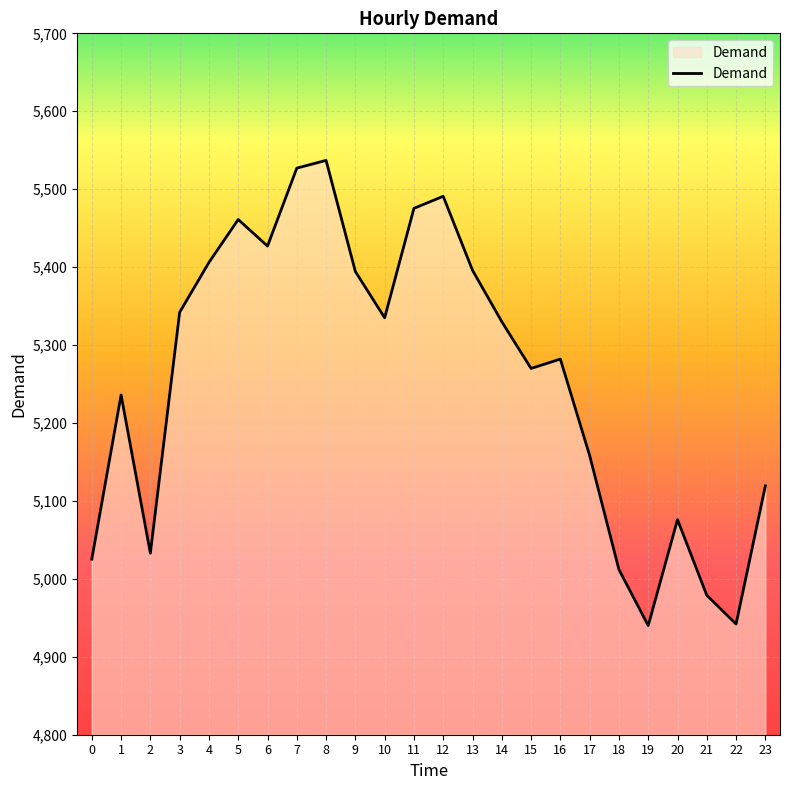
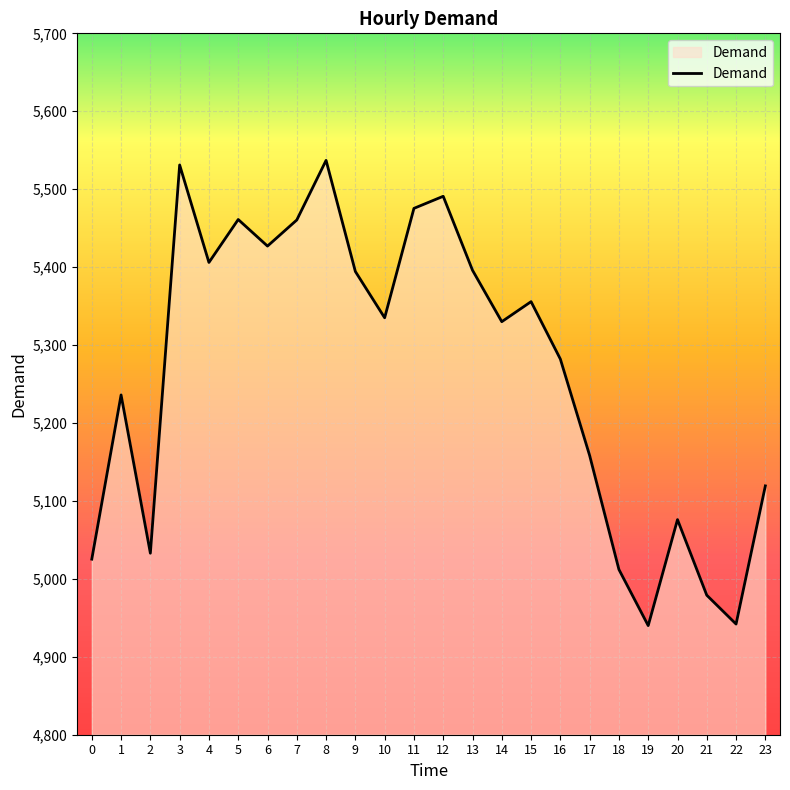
  {
    "0": "5,030",
    "1": "5,240",
    "2": "5,030",
-   "3": "5,340",
+   "3": "5,530",
    "4": "5,410",
    "5": "5,460",
    "6": "5,430",
-   "7": "5,530",
+   "7": "5,460",
    "8": "5,540",
    "9": "5,390",
    "10": "5,340",
    "11": "5,480",
    "12": "5,490",
    "13": "5,400",
    "14": "5,330",
-   "15": "5,270",
+   "15": "5,360",
    "16": "5,280",
    "17": "5,160",
    "18": "5,010",
    "19": "4,940",
    "20": "5,080",
    "21": "4,980",
    "22": "4,940",
    "23": "5,120"
  }
